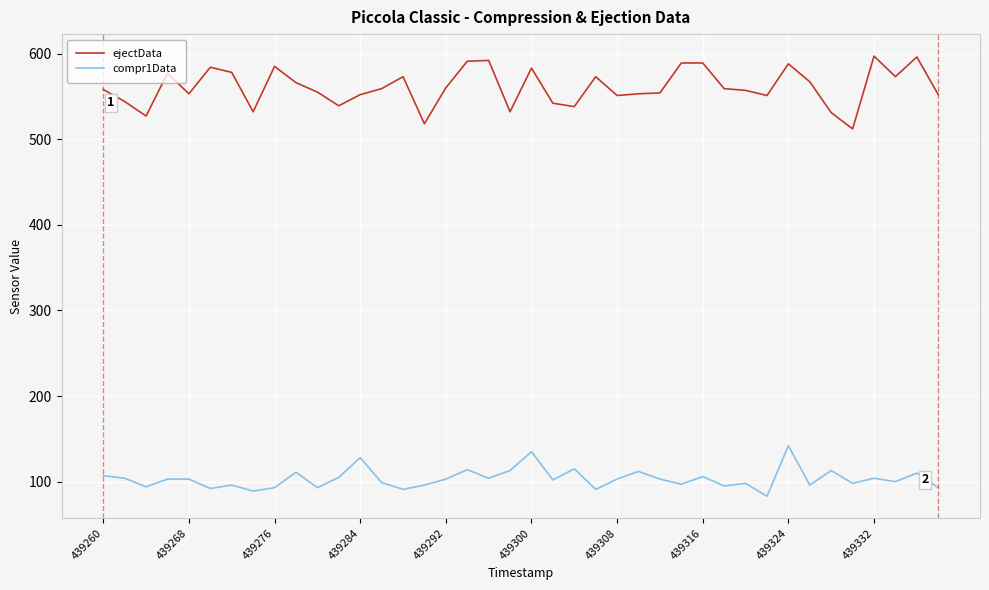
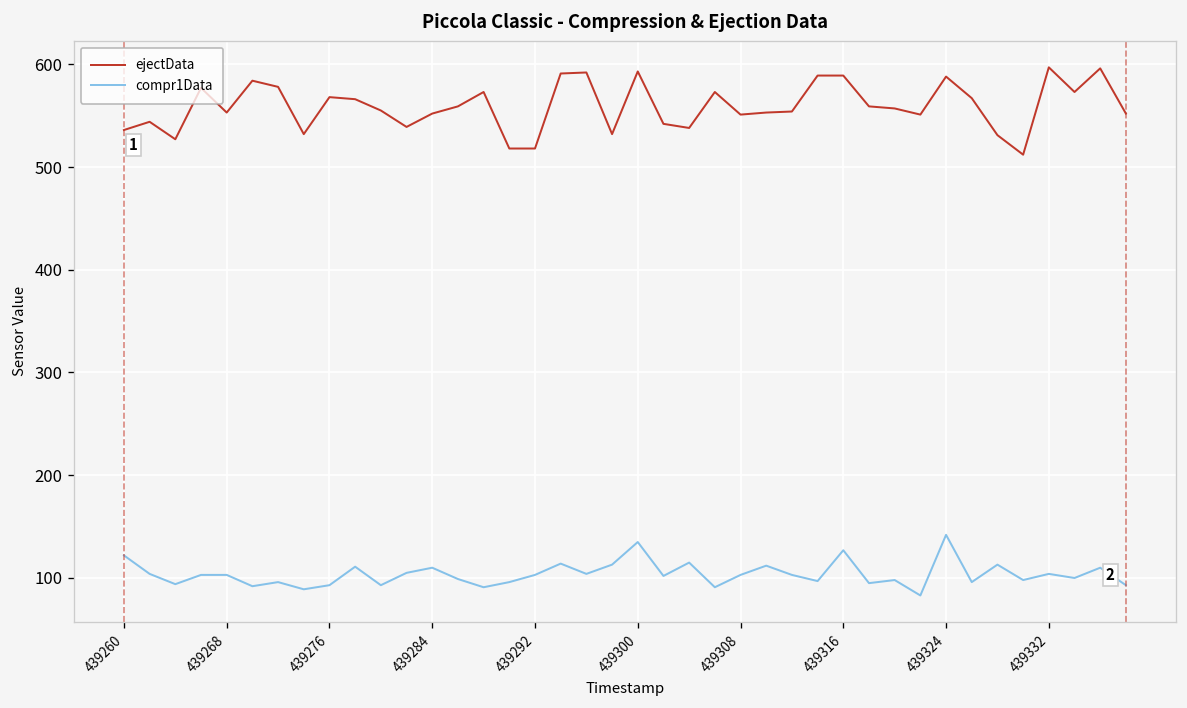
  {
    "ejectData": {
-     "439260": 560,
+     "439260": 540,
      "439268": 550,
-     "439276": 590,
+     "439276": 570,
      "439284": 550,
-     "439292": 560,
-     "439300": 580,
+     "439292": 520,
+     "439300": 590,
      "439308": 550,
      "439316": 590,
      "439324": 590,
      "439332": 600
    },
    "compr1Data": {
-     "439260": 110,
+     "439260": 120,
      "439268": 100,
      "439276": 90,
-     "439284": 130,
+     "439284": 110,
      "439292": 100,
      "439300": 140,
      "439308": 100,
-     "439316": 110,
+     "439316": 130,
      "439324": 140,
      "439332": 100
    }
  }
